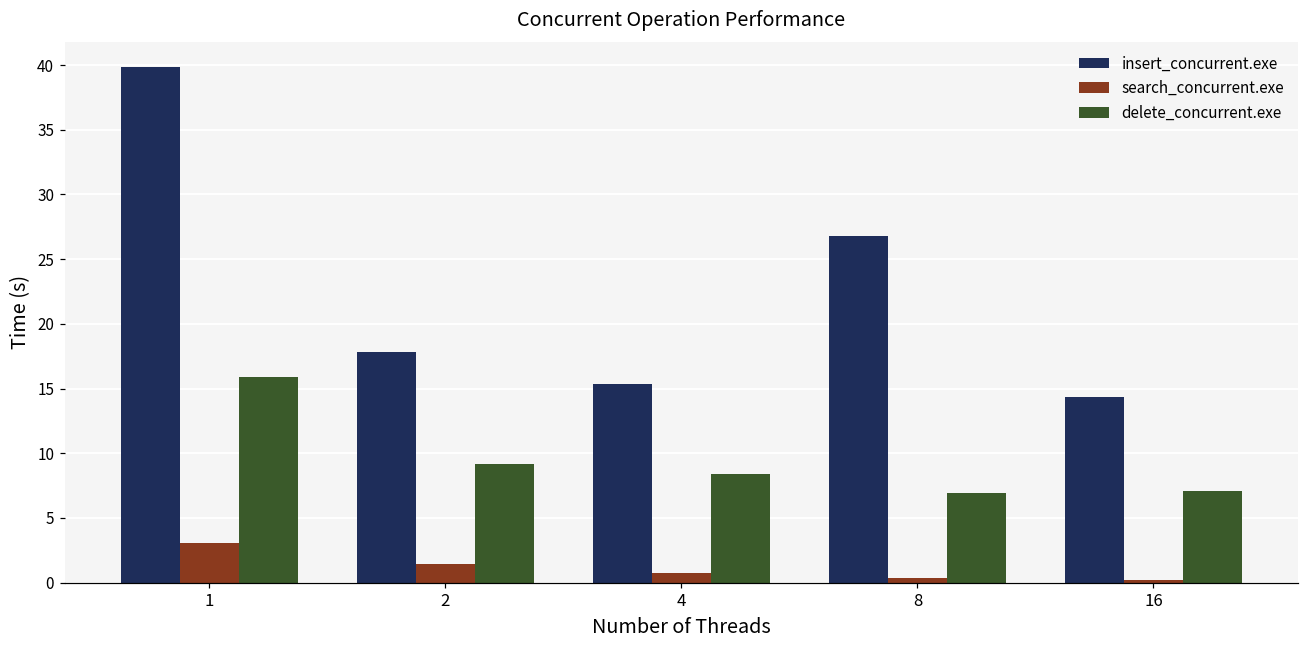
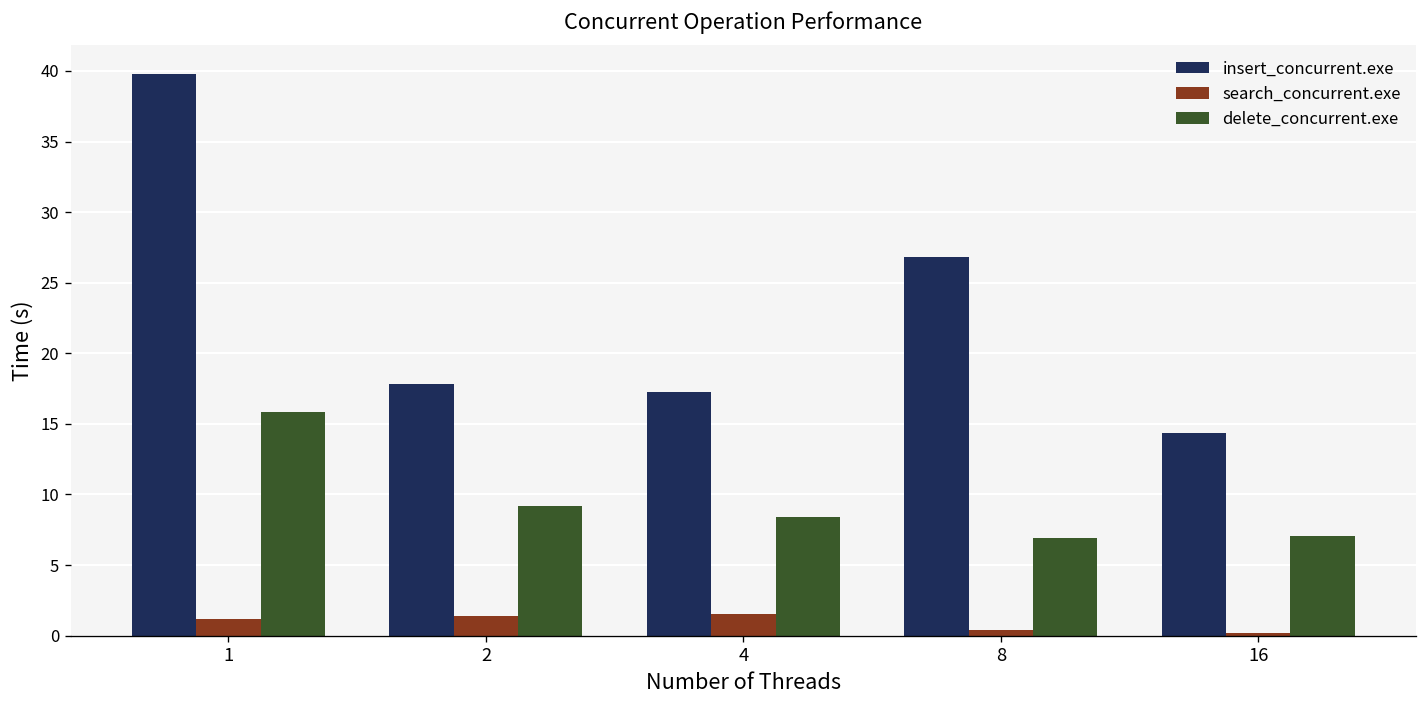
  {
    "insert_concurrent.exe": {
      "1": 39.8,
      "2": 17.8,
-     "4": 15.3,
+     "4": 17.2,
      "8": 26.8,
      "16": 14.4
    },
    "search_concurrent.exe": {
-     "1": 3.1,
+     "1": 1.2,
      "2": 1.4,
-     "4": 0.7,
+     "4": 1.6,
      "8": 0.4
    },
    "delete_concurrent.exe": {
      "1": 15.9,
      "2": 9.2,
      "4": 8.4,
      "8": 6.9,
      "16": 7.1
    }
  }
